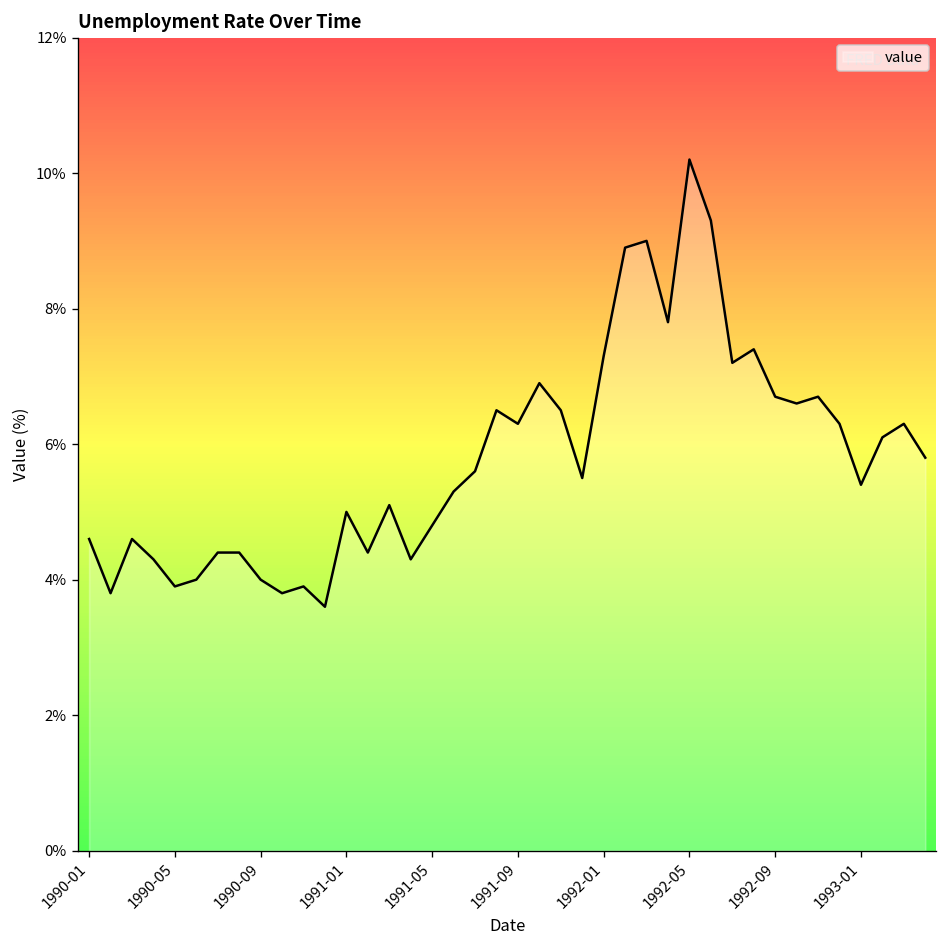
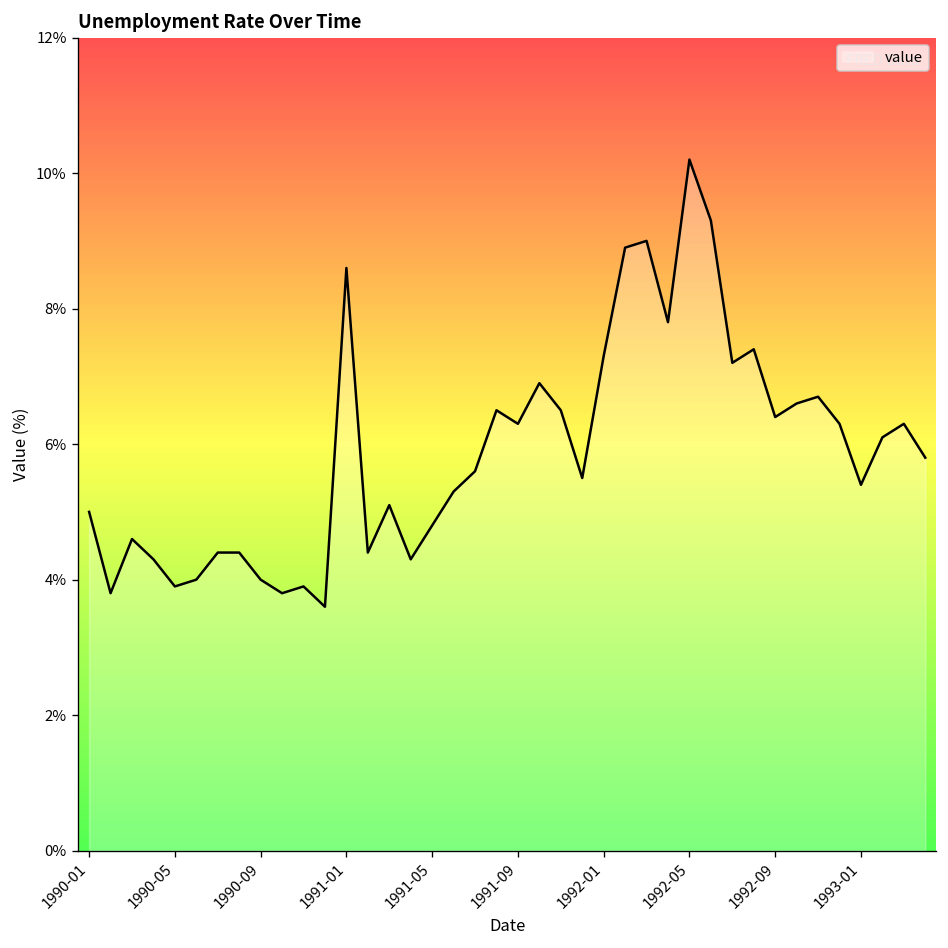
  {
-   "1990-01": "4.6%",
+   "1990-01": "5.0%",
    "1990-05": "3.9%",
    "1990-09": "4.0%",
-   "1991-01": "5.0%",
+   "1991-01": "8.6%",
    "1991-05": "4.8%",
    "1991-09": "6.3%",
    "1992-01": "7.3%",
    "1992-05": "10.2%",
-   "1992-09": "6.7%",
+   "1992-09": "6.4%",
    "1993-01": "5.4%"
  }
